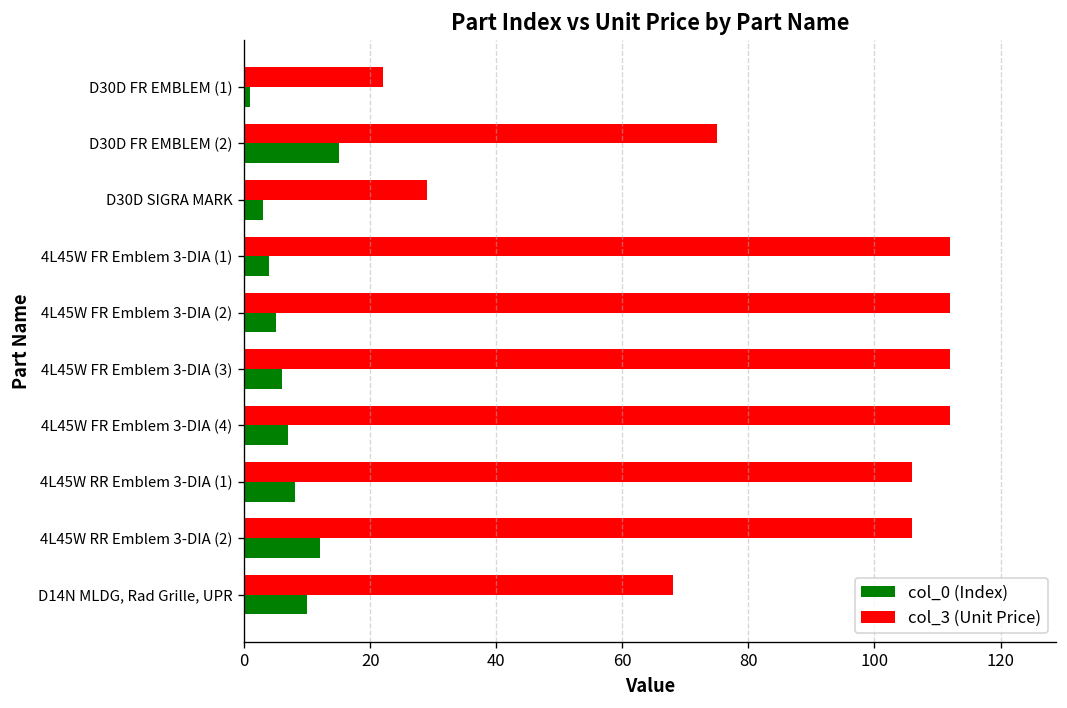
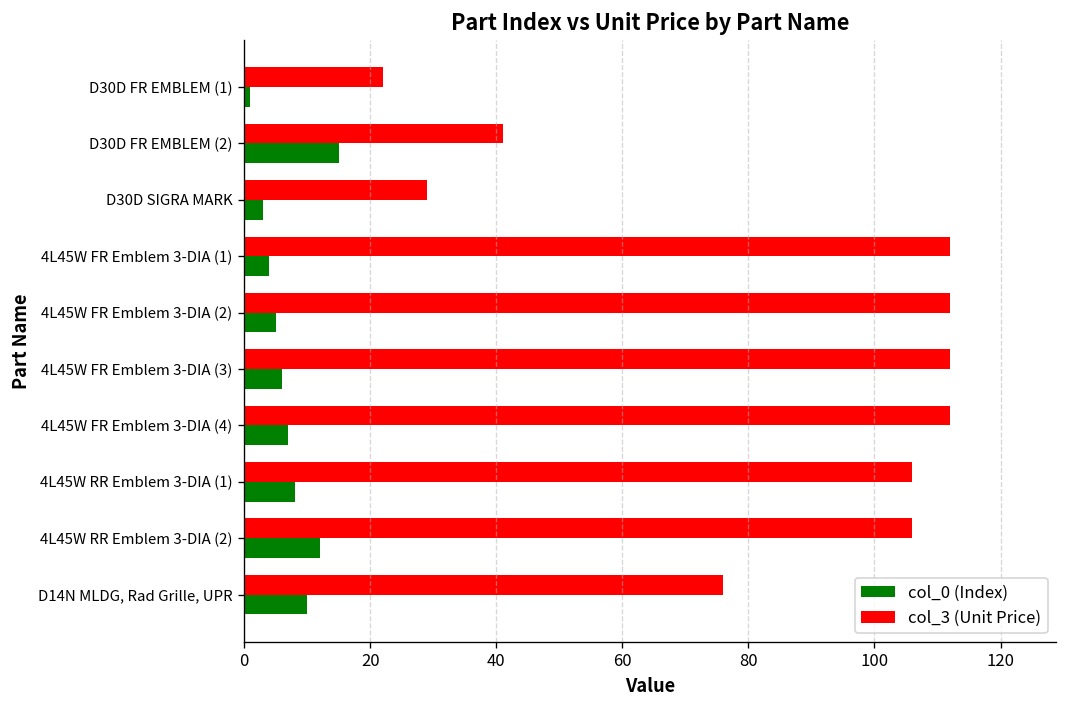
  {
    "col_0 (Index)": {
      "D30D FR EMBLEM (1)": 1,
      "D30D FR EMBLEM (2)": 15,
      "D30D SIGRA MARK": 3,
      "4L45W FR Emblem 3-DIA (1)": 4,
      "4L45W FR Emblem 3-DIA (2)": 5,
      "4L45W FR Emblem 3-DIA (3)": 6,
      "4L45W FR Emblem 3-DIA (4)": 7,
      "4L45W RR Emblem 3-DIA (1)": 8,
      "4L45W RR Emblem 3-DIA (2)": 12,
      "D14N MLDG, Rad Grille, UPR": 10
    },
    "col_3 (Unit Price)": {
      "D30D FR EMBLEM (1)": 22,
-     "D30D FR EMBLEM (2)": 75,
+     "D30D FR EMBLEM (2)": 41,
      "D30D SIGRA MARK": 29,
      "4L45W FR Emblem 3-DIA (1)": 112,
      "4L45W FR Emblem 3-DIA (2)": 112,
      "4L45W FR Emblem 3-DIA (3)": 112,
      "4L45W FR Emblem 3-DIA (4)": 112,
      "4L45W RR Emblem 3-DIA (1)": 106,
      "4L45W RR Emblem 3-DIA (2)": 106,
-     "D14N MLDG, Rad Grille, UPR": 68
+     "D14N MLDG, Rad Grille, UPR": 76
    }
  }
